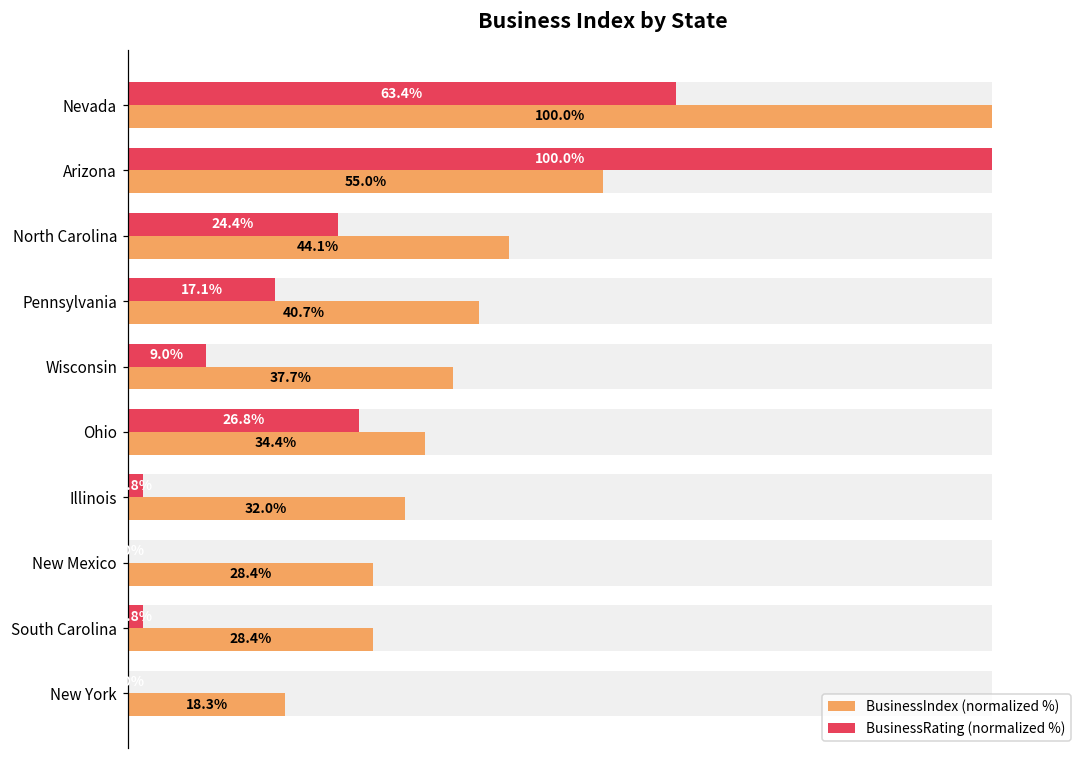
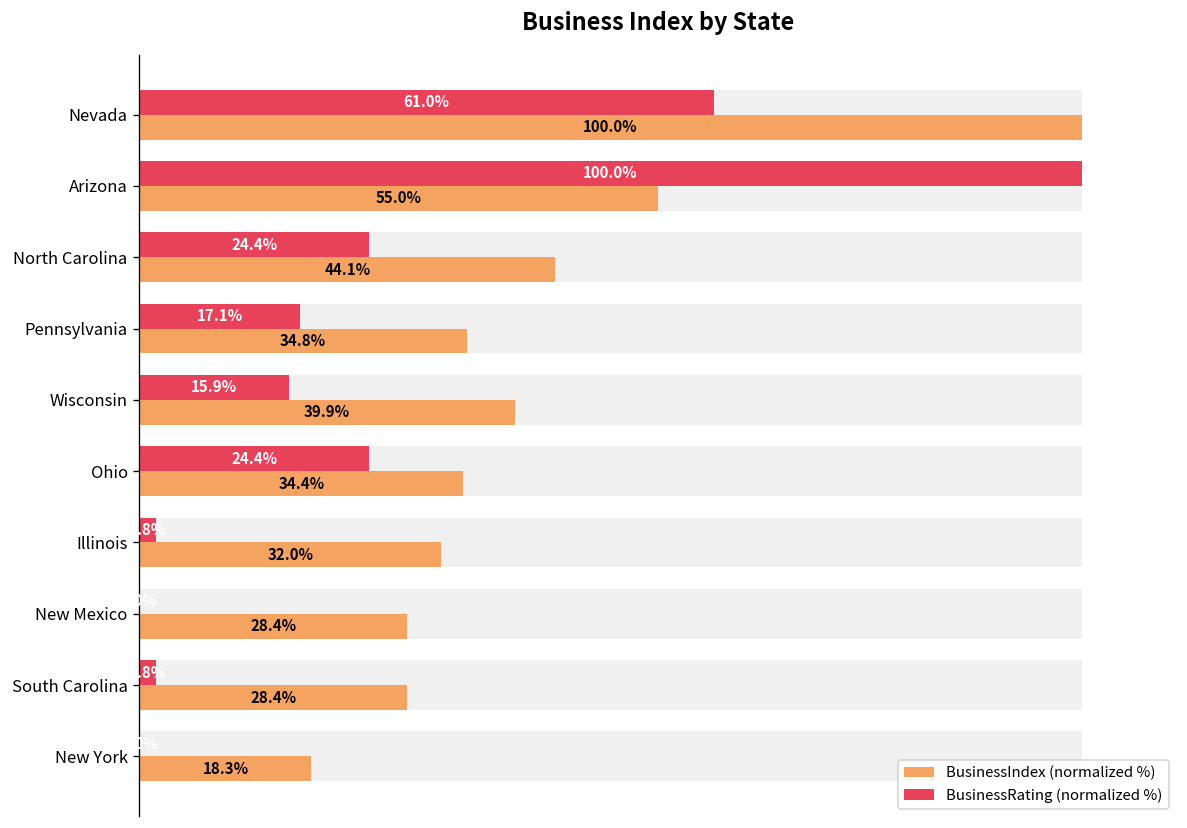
  {
    "BusinessIndex (normalized %)": {
      "Nevada": "100.0%",
-     "Pennsylvania": "40.7%",
-     "Wisconsin": "37.7%"
+     "Pennsylvania": "34.8%",
+     "Wisconsin": "39.9%"
    },
    "BusinessRating (normalized %)": {
-     "Nevada": "63.4%",
+     "Nevada": "61.0%",
      "Arizona": "100.0%",
-     "Wisconsin": "9.0%",
-     "Ohio": "26.8%"
+     "Wisconsin": "15.9%",
+     "Ohio": "24.4%"
    }
  }
